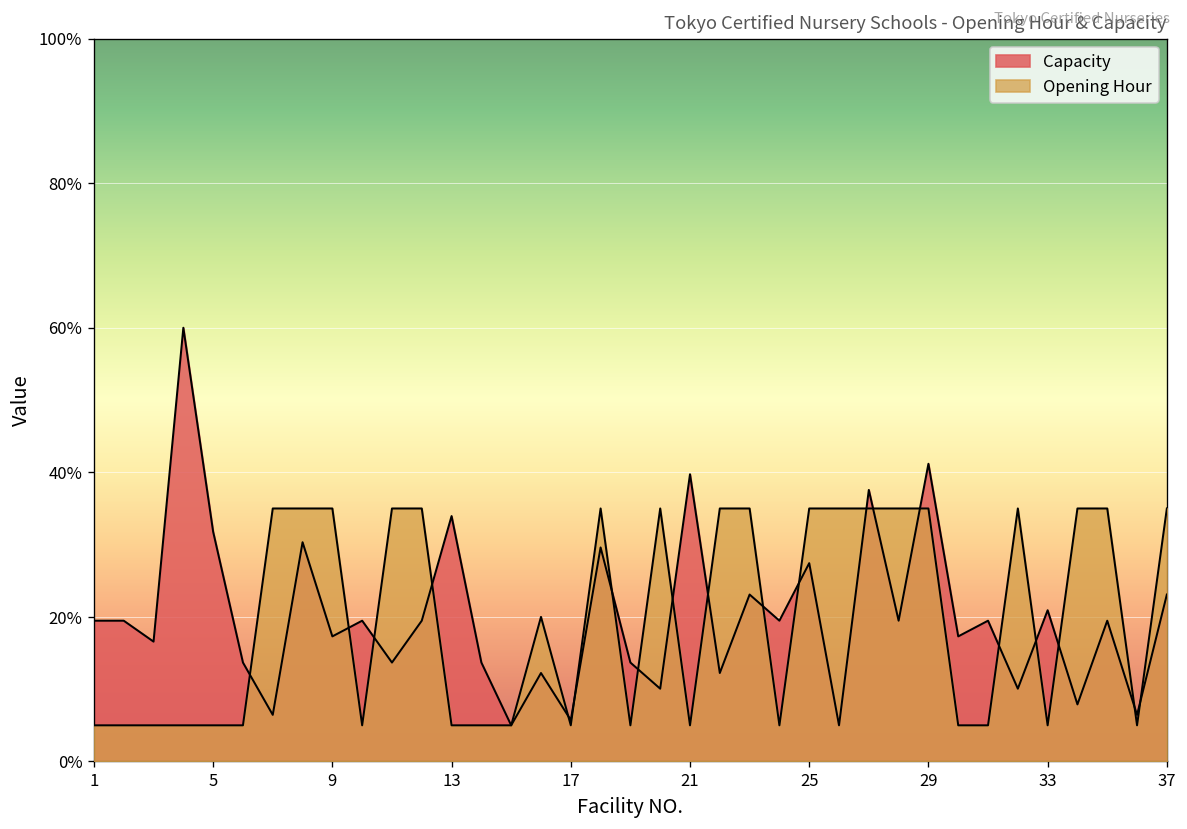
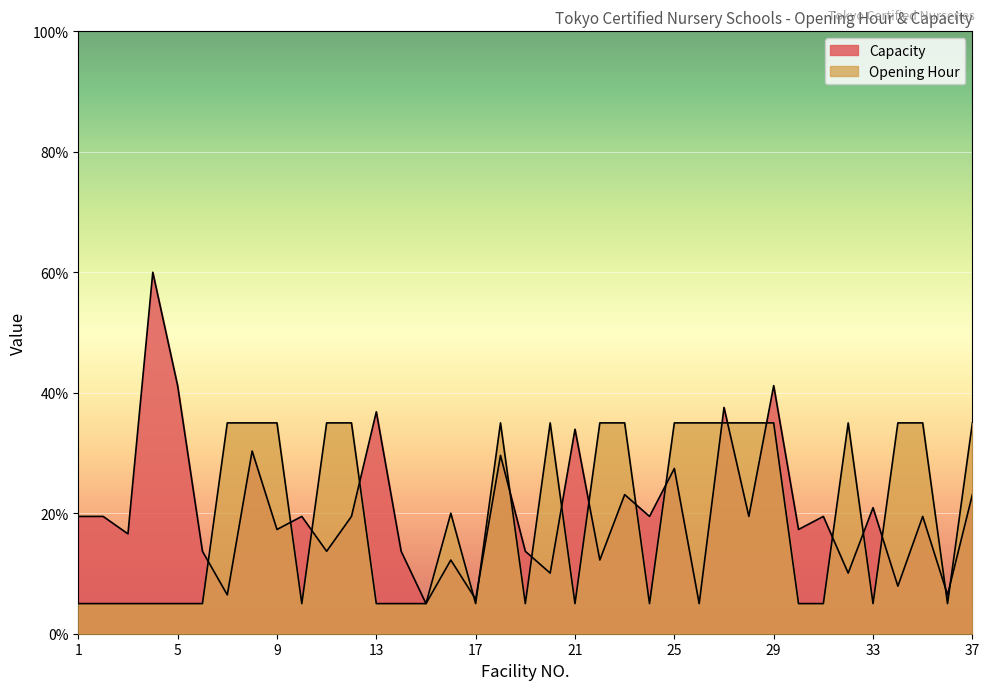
  {
    "Capacity": {
      "1": "19%",
-     "5": "32%",
+     "5": "41%",
      "9": "17%",
-     "13": "34%",
+     "13": "37%",
      "17": "6%",
-     "21": "40%",
+     "21": "34%",
      "25": "27%",
      "29": "41%",
      "33": "21%",
      "37": "23%"
    },
    "Opening Hour": {
      "1": "5%",
      "5": "5%",
      "9": "35%",
      "13": "5%",
      "17": "5%",
      "21": "5%",
      "25": "35%",
      "29": "35%",
      "33": "5%",
      "37": "35%"
    }
  }
